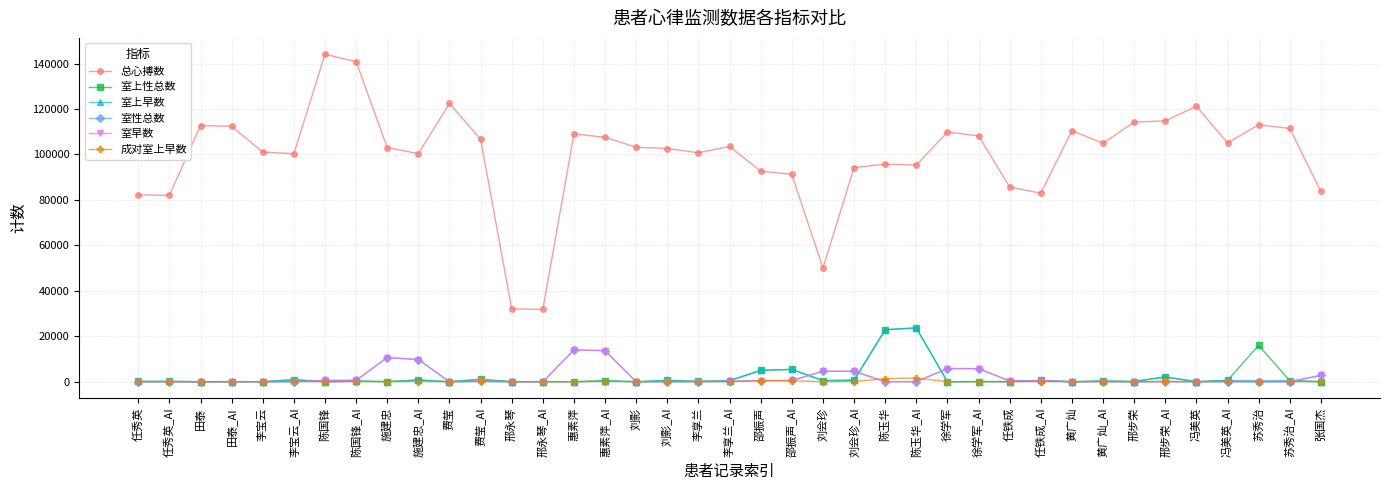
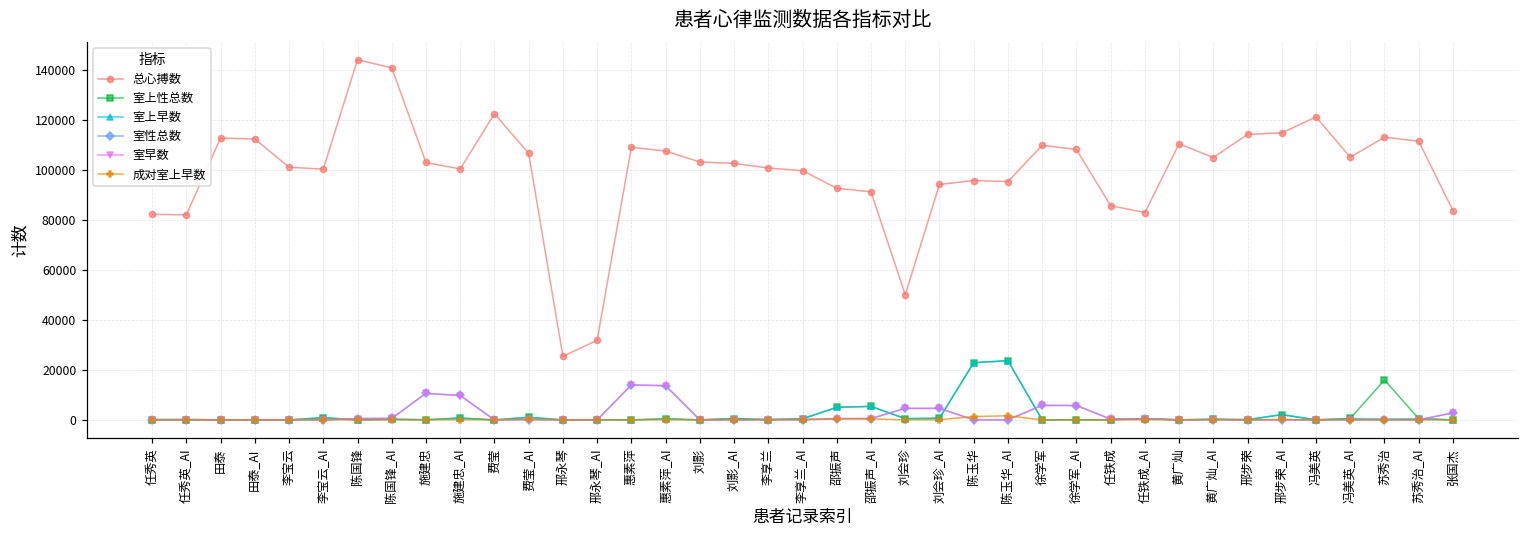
  {
    "总心搏数": {
      "任秀英": 82000,
      "任秀英_AI": 82000,
      "田泰": 113000,
      "田泰_AI": 112000,
      "李宝云": 101000,
      "李宝云_AI": 100000,
      "陈国锋": 144000,
      "陈国锋_AI": 141000,
      "施建忠": 103000,
      "施建忠_AI": 100000,
      "费莹": 122000,
      "费莹_AI": 107000,
-     "邢永琴": 32000,
+     "邢永琴": 25000,
      "邢永琴_AI": 32000,
      "惠素萍": 109000,
      "惠素萍_AI": 108000,
      "刘影": 103000,
      "刘影_AI": 103000,
      "李享兰": 101000,
-     "李享兰_AI": 104000,
+     "李享兰_AI": 100000,
      "邵振声": 93000,
      "邵振声_AI": 91000,
      "刘会珍": 50000,
      "刘会珍_AI": 94000,
      "陈玉华": 96000,
      "陈玉华_AI": 95000,
      "徐学军": 110000,
      "徐学军_AI": 108000,
      "任铁成": 86000,
      "任铁成_AI": 83000,
      "黄广灿": 110000,
      "黄广灿_AI": 105000,
      "邢步荣": 114000,
      "邢步荣_AI": 115000,
      "冯美英": 121000,
      "冯美英_AI": 105000,
      "苏秀治": 113000,
      "苏秀治_AI": 111000,
      "张国杰": 84000
    },
    "室上性总数": {
      "苏秀治": 16000
    },
    "室早数": {
      "施建忠": 11000,
      "施建忠_AI": 10000,
      "惠素萍": 14000,
      "惠素萍_AI": 14000,
      "刘会珍": 5000,
      "刘会珍_AI": 5000,
      "陈玉华": 0,
      "陈玉华_AI": 0,
      "徐学军": 6000,
      "徐学军_AI": 6000,
      "张国杰": 3000
    },
    "成对室上早数": {
      "陈玉华": 1000,
      "陈玉华_AI": 2000
    }
  }
